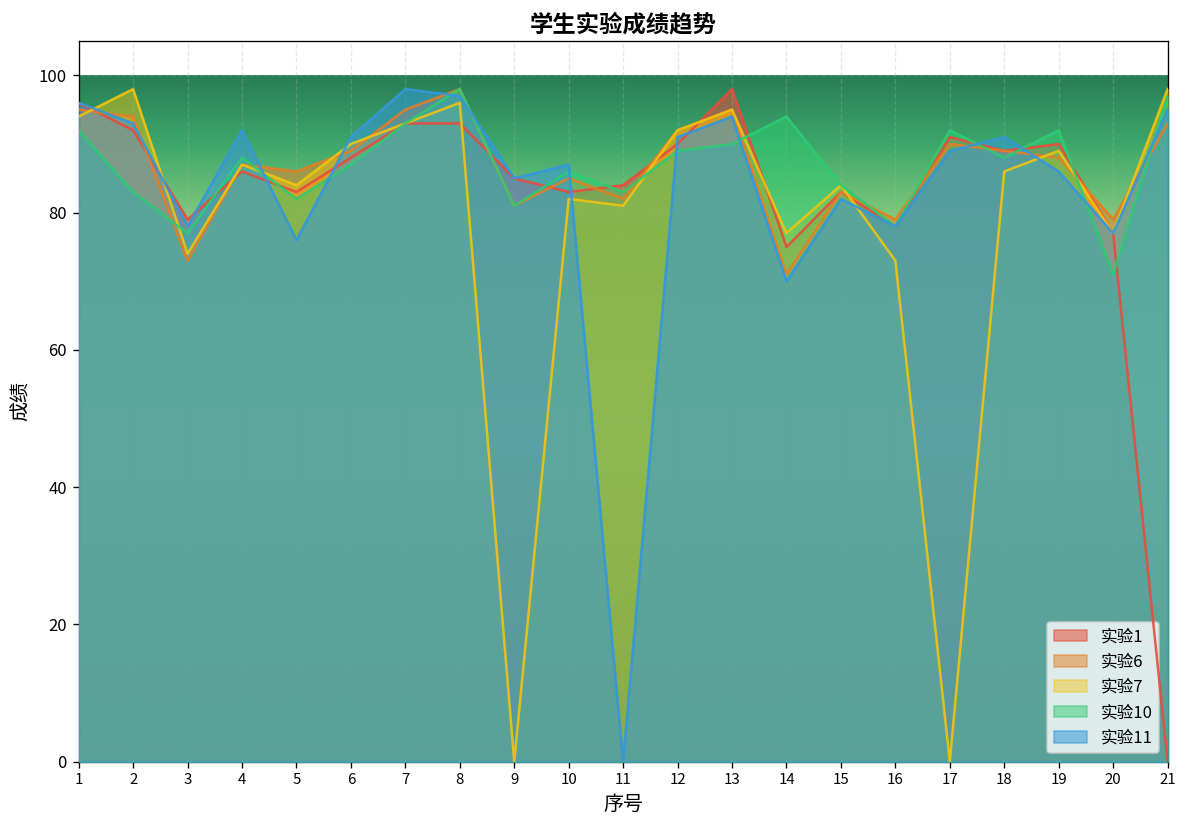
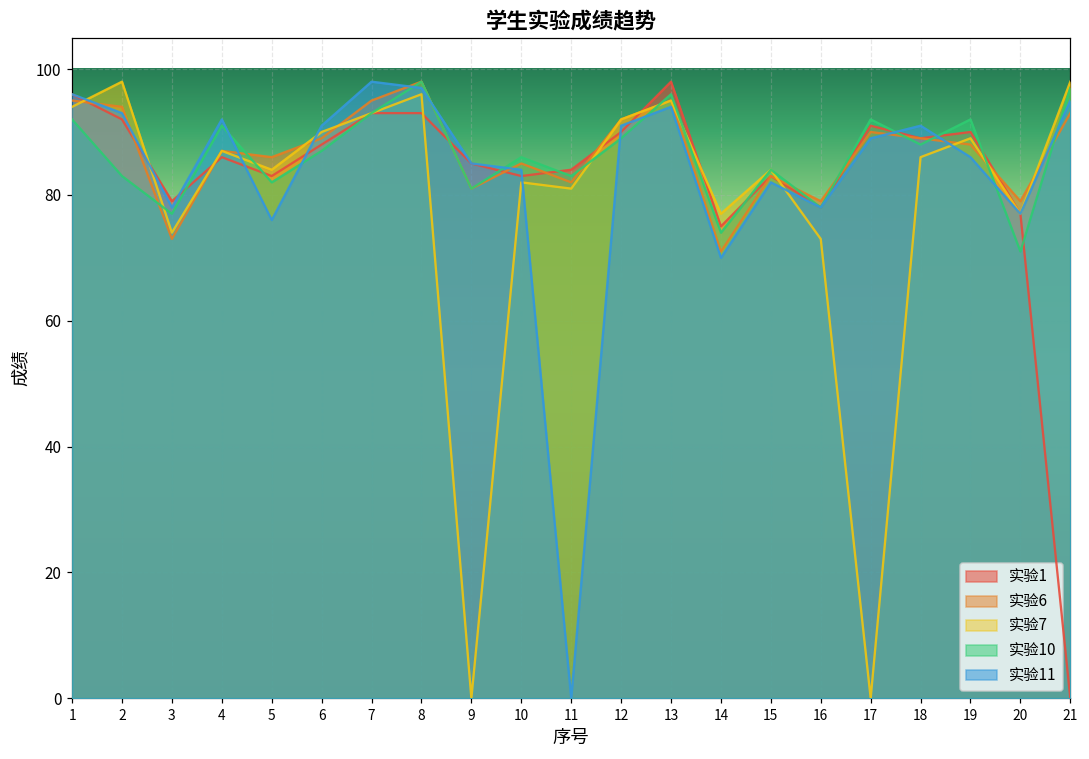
  {
    "实验10": {
      "1": 92,
      "2": 83,
      "3": 77,
-     "4": 88,
+     "4": 91,
      "5": 82,
      "6": 87,
      "10": 86,
      "11": 83,
      "12": 89,
-     "13": 90,
-     "14": 94,
+     "13": 96,
+     "14": 74,
      "17": 92,
      "18": 88,
      "19": 92,
      "20": 71,
      "21": 97
    },
    "实验11": {
      "2": 93,
      "3": 78,
      "4": 92,
      "5": 76,
      "6": 91,
      "7": 98,
      "8": 97,
-     "10": 87,
+     "10": 84,
      "11": 0,
      "12": 91,
      "13": 94,
      "14": 70,
      "15": 82,
      "17": 89,
      "18": 91,
      "19": 86,
      "21": 95
    }
  }
